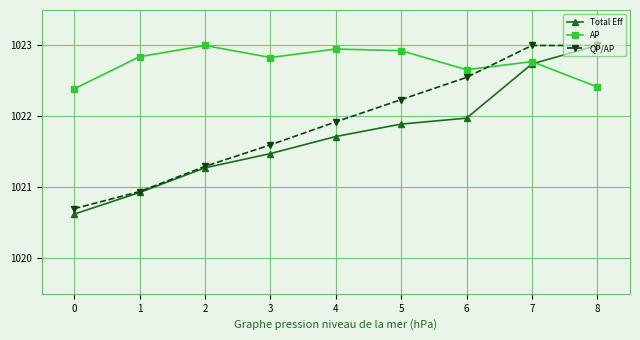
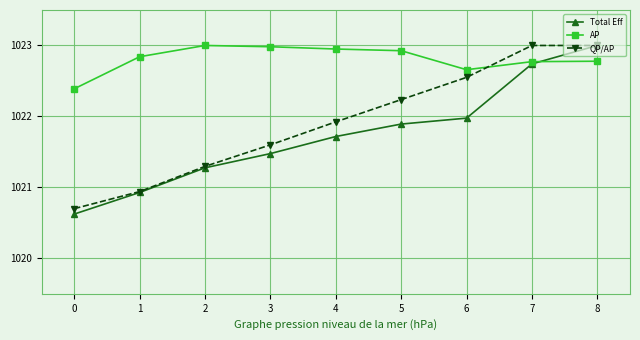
  {
    "AP": {
      "0": 1022.4,
      "1": 1022.8,
      "2": 1023.0,
-     "3": 1022.8,
+     "3": 1023.0,
      "4": 1023.0,
      "5": 1022.9,
      "6": 1022.7,
-     "8": 1022.4
+     "8": 1022.8
    }
  }
